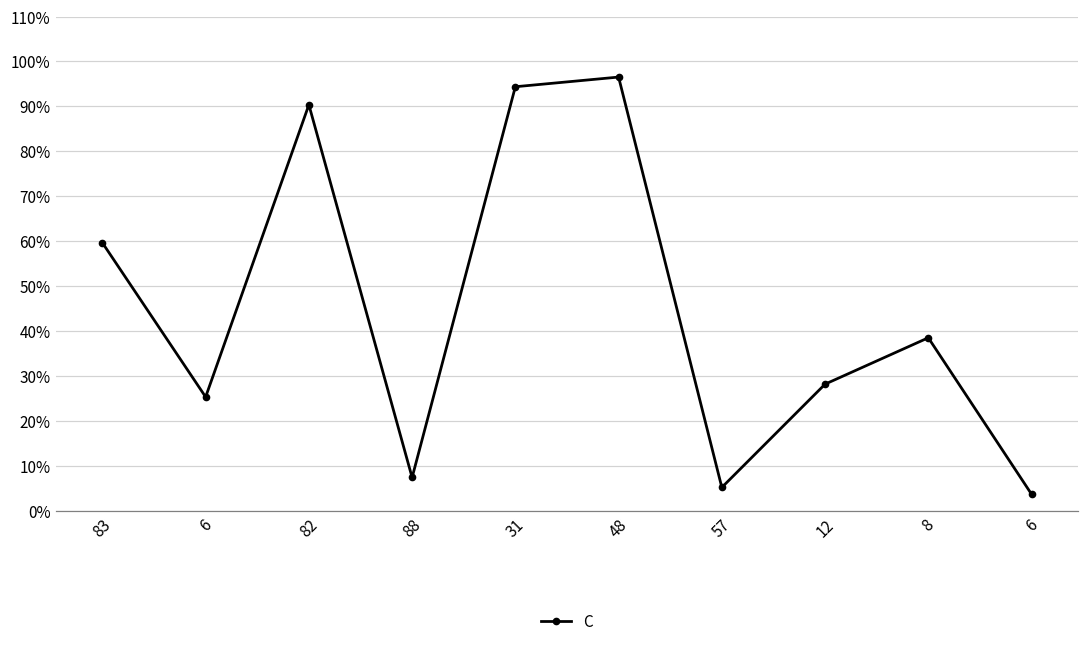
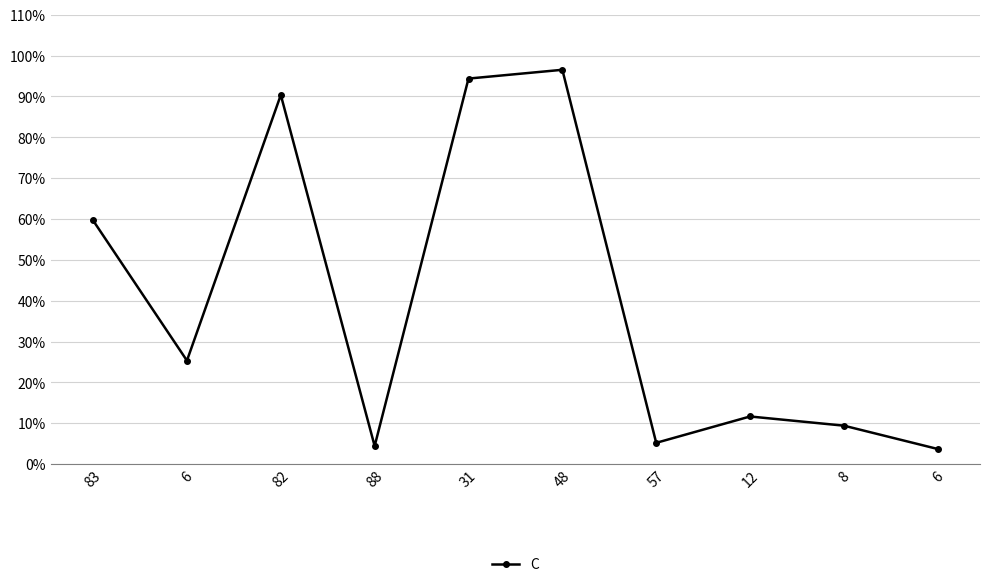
  {
    "83": "60%",
    "82": "90%",
-   "88": "7%",
+   "88": "4%",
    "31": "94%",
    "48": "97%",
    "57": "5%",
-   "12": "28%",
-   "8": "39%"
+   "12": "12%",
+   "8": "9%"
  }
